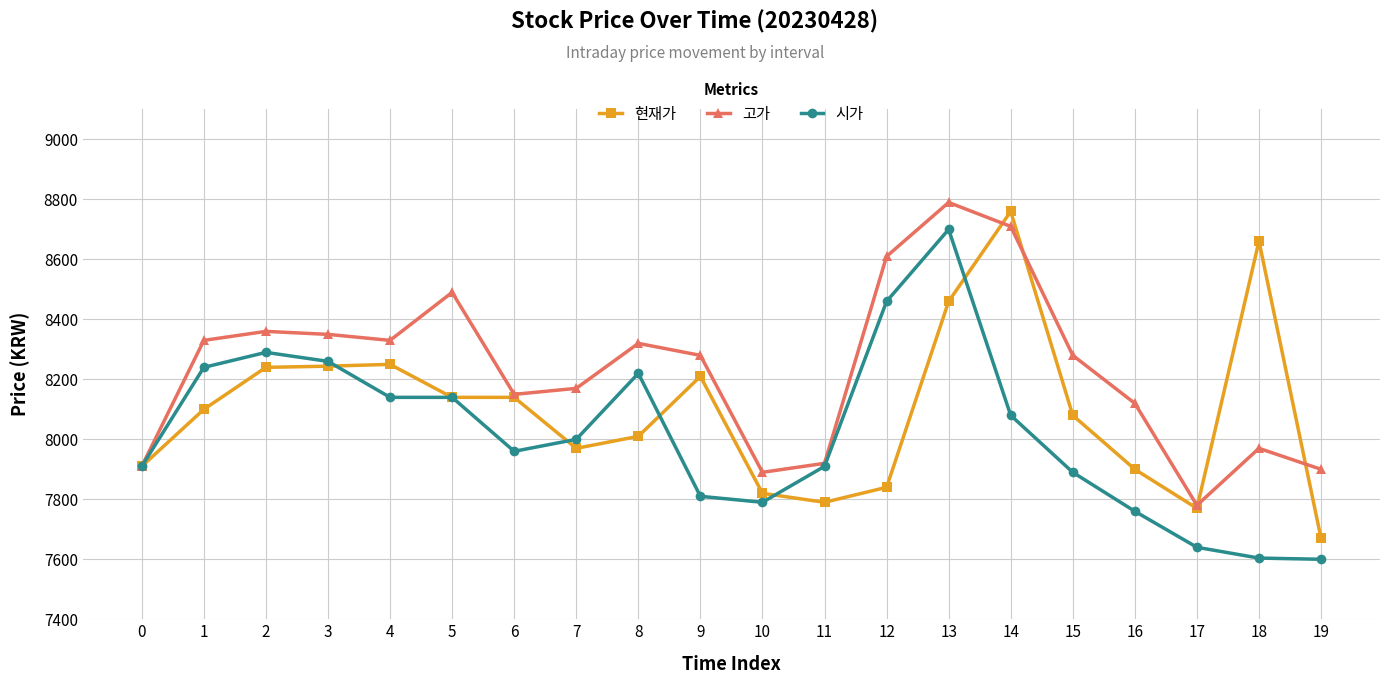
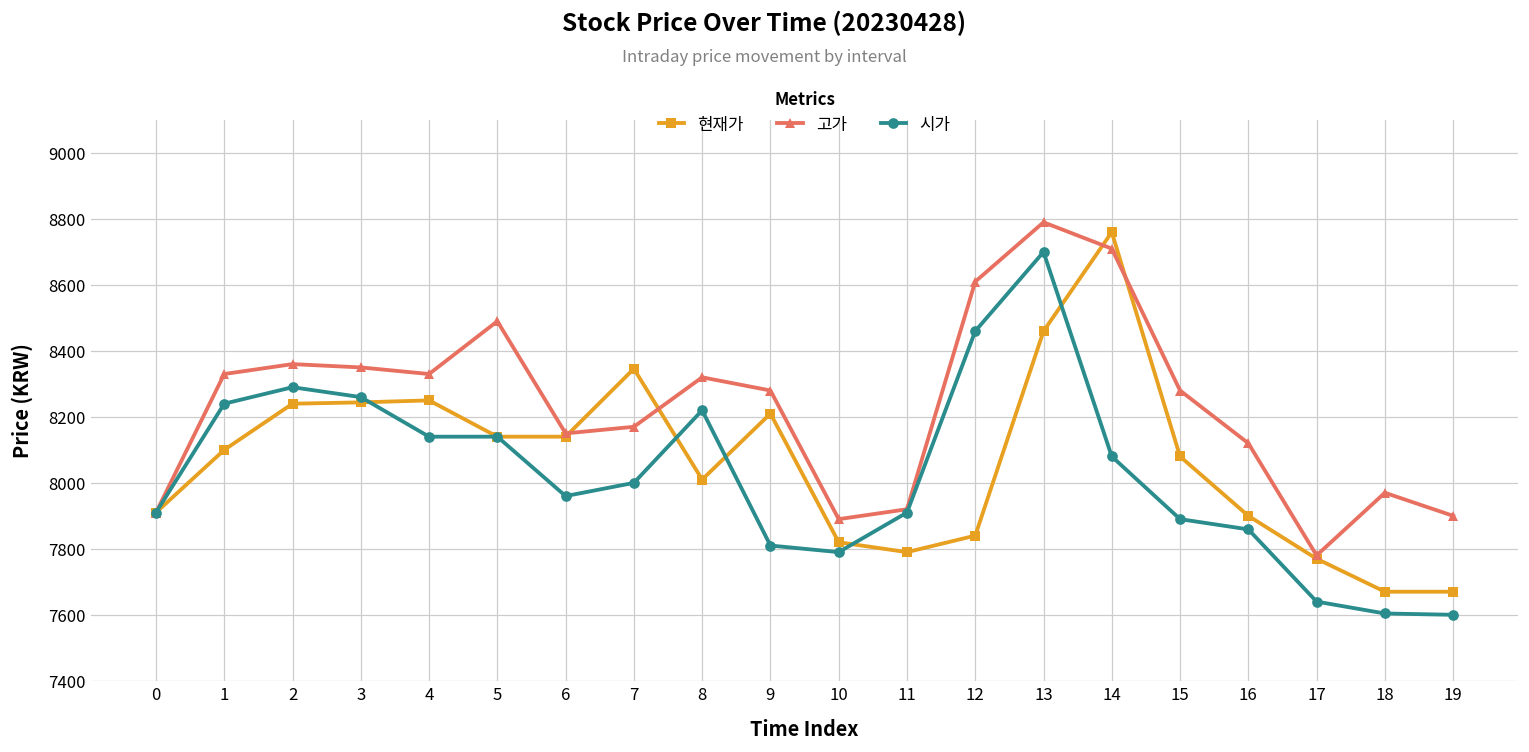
  {
    "현재가": {
      "1": 8100,
      "2": 8240,
      "3": 8240,
      "4": 8250,
      "6": 8140,
-     "7": 7970,
+     "7": 8350,
      "8": 8010,
      "9": 8210,
      "10": 7820,
      "11": 7790,
      "12": 7840,
      "13": 8460,
      "14": 8760,
      "15": 8080,
      "16": 7900,
      "17": 7770,
-     "18": 8660,
+     "18": 7670,
      "19": 7670
    },
    "고가": {
      "1": 8330,
      "2": 8360,
      "3": 8350,
      "4": 8330,
      "5": 8490,
      "6": 8150,
      "7": 8170,
      "8": 8320,
      "9": 8280,
      "10": 7890,
      "11": 7920,
      "12": 8610,
      "13": 8790,
      "14": 8710,
      "15": 8280,
      "16": 8120,
      "17": 7780,
      "18": 7970,
      "19": 7900
    },
    "시가": {
      "1": 8240,
      "2": 8290,
      "3": 8260,
      "4": 8140,
      "6": 7960,
      "7": 8000,
      "8": 8220,
      "9": 7810,
      "10": 7790,
      "11": 7910,
      "12": 8460,
      "13": 8700,
      "14": 8080,
      "15": 7890,
-     "16": 7760,
+     "16": 7860,
      "17": 7640,
      "18": 7600,
      "19": 7600
    }
  }
